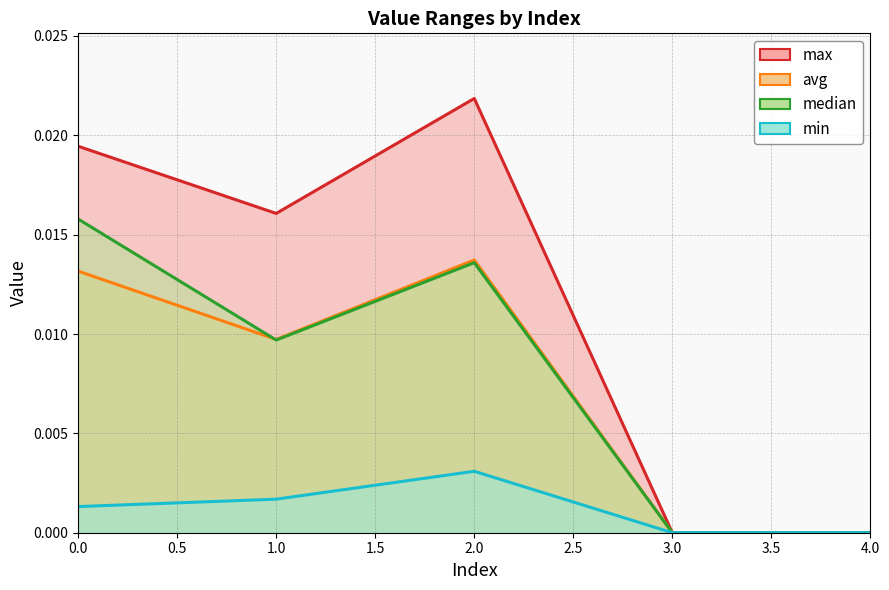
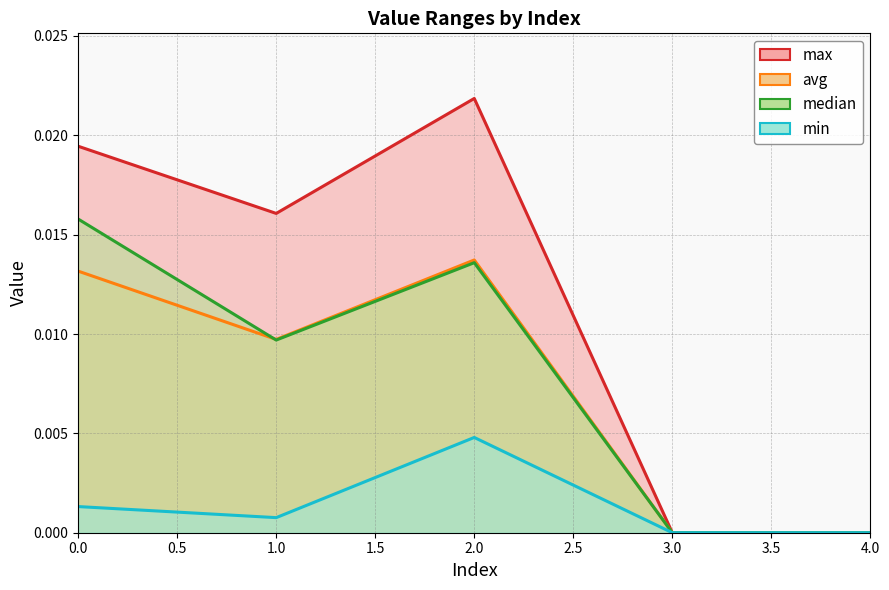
  {
    "min": {
      "0.0": 0.0013,
-     "1.0": 0.0017,
-     "2.0": 0.0031
+     "1.0": 0.0008,
+     "2.0": 0.0048
    }
  }
